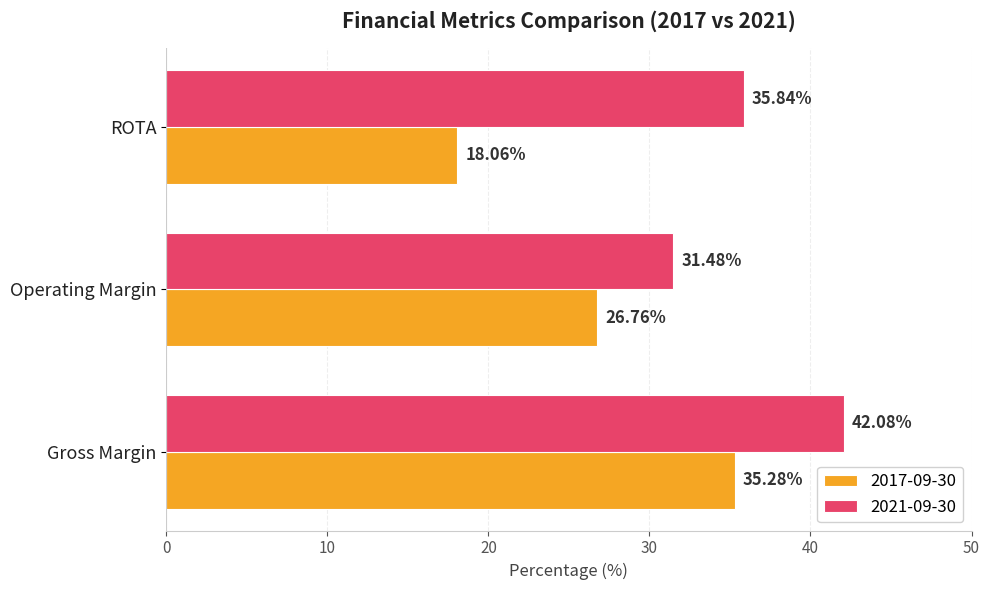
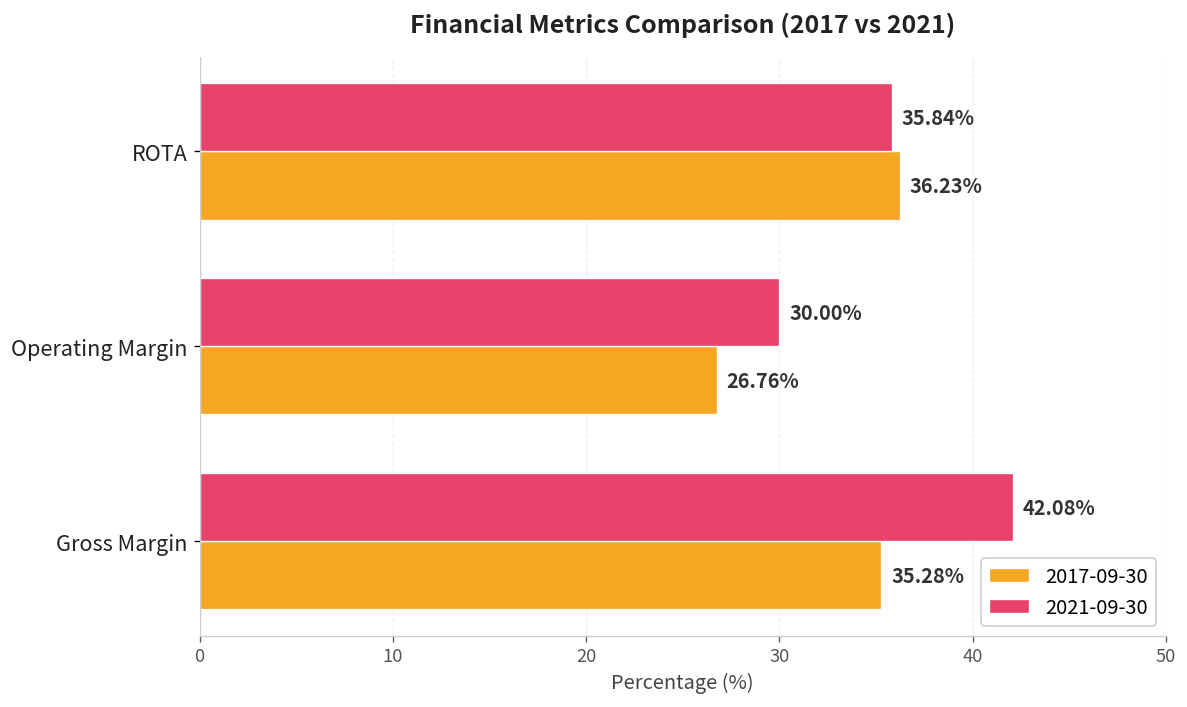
  {
    "2017-09-30": {
-     "ROTA": "18.06%",
+     "ROTA": "36.23%",
      "Operating Margin": "26.76%",
      "Gross Margin": "35.28%"
    },
    "2021-09-30": {
      "ROTA": "35.84%",
-     "Operating Margin": "31.48%",
+     "Operating Margin": "30.00%",
      "Gross Margin": "42.08%"
    }
  }
